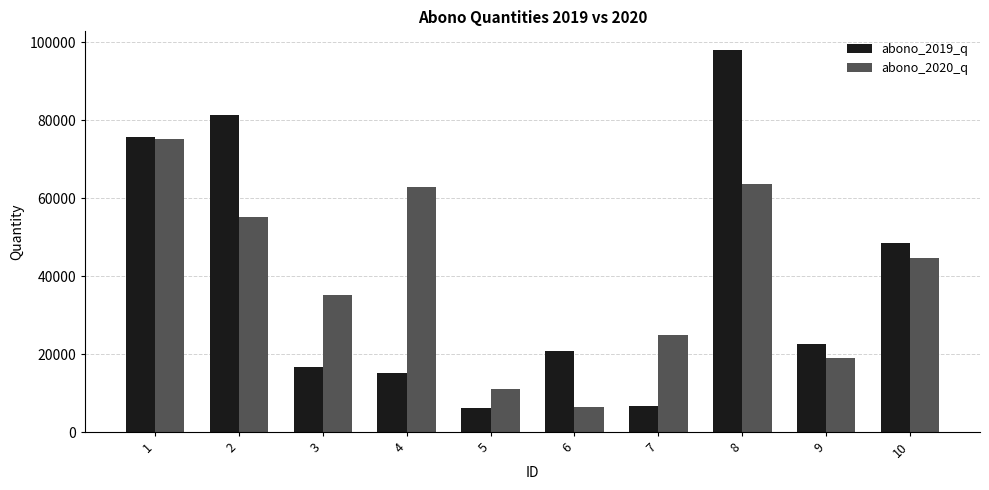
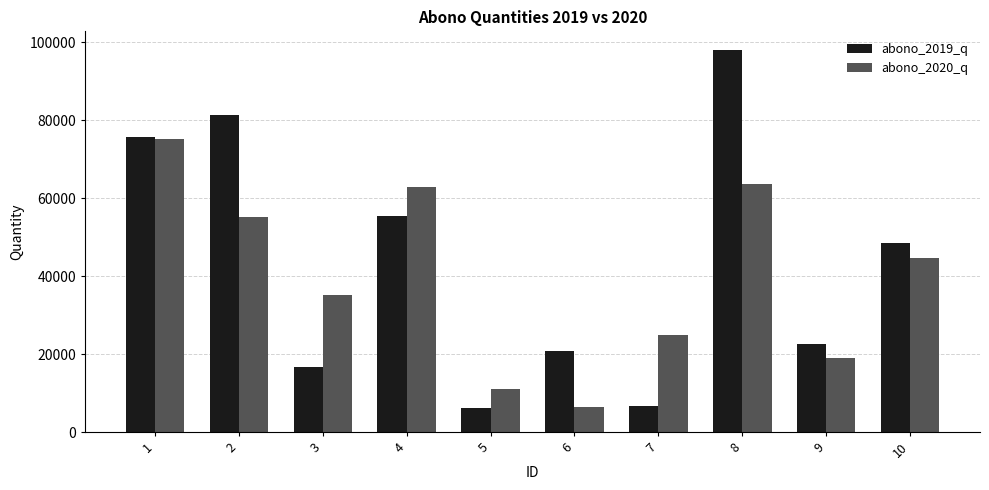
  {
    "abono_2019_q": {
      "1": 76000,
      "2": 81000,
      "3": 17000,
-     "4": 15000,
+     "4": 55000,
      "5": 6000,
      "6": 21000,
      "7": 7000,
      "8": 98000,
      "9": 23000,
      "10": 49000
    },
    "abono_2020_q": {
      "1": 75000,
      "2": 55000,
      "3": 35000,
      "4": 63000,
      "5": 11000,
      "6": 7000,
      "7": 25000,
      "8": 64000,
      "9": 19000,
      "10": 45000
    }
  }
